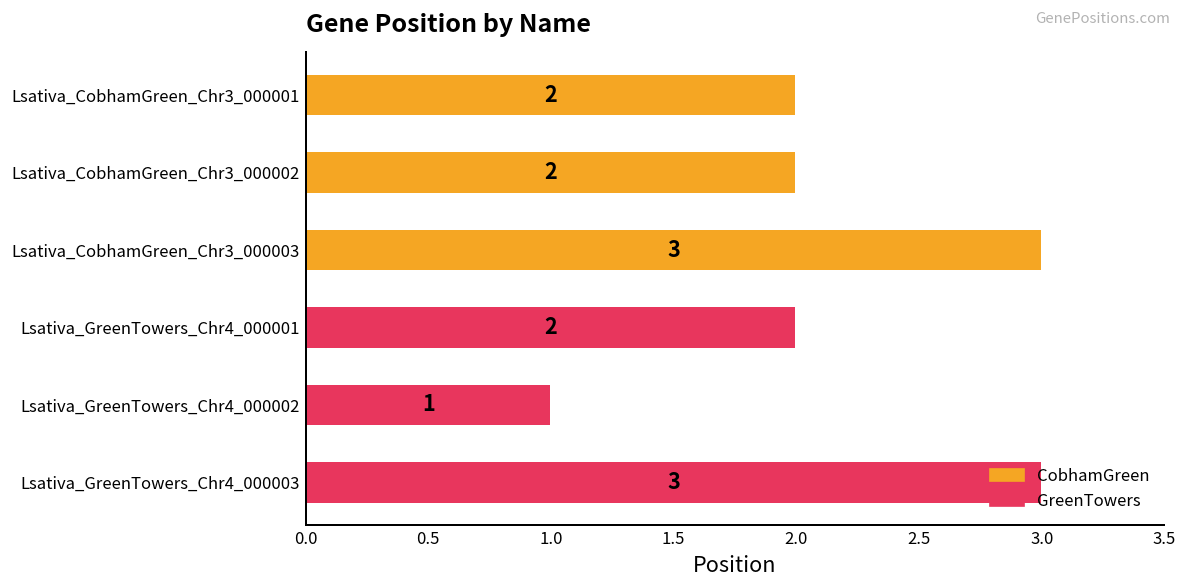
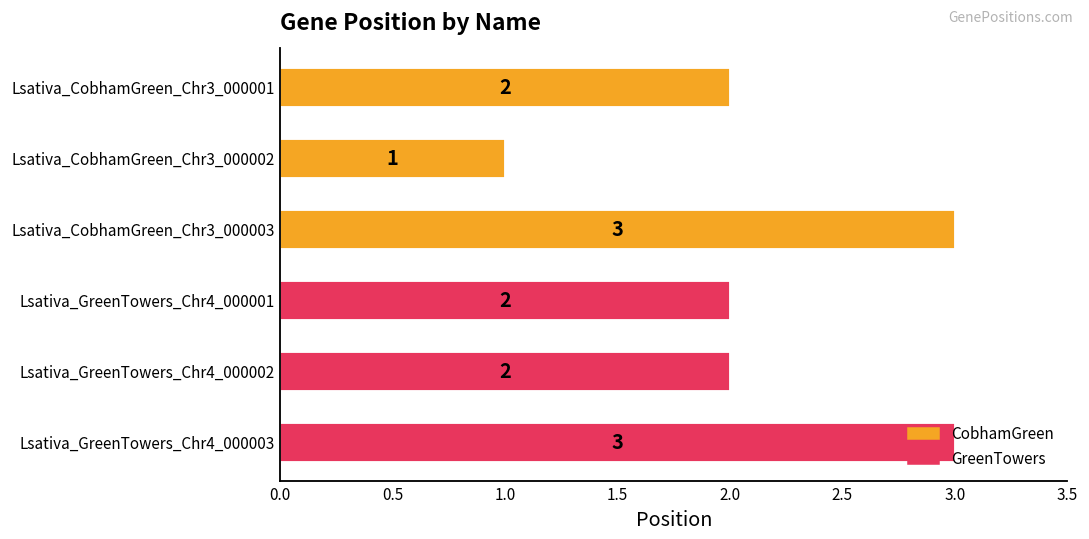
  {
    "Lsativa_CobhamGreen_Chr3_000001": 2,
-   "Lsativa_CobhamGreen_Chr3_000002": 2,
+   "Lsativa_CobhamGreen_Chr3_000002": 1,
    "Lsativa_CobhamGreen_Chr3_000003": 3,
    "Lsativa_GreenTowers_Chr4_000001": 2,
-   "Lsativa_GreenTowers_Chr4_000002": 1,
+   "Lsativa_GreenTowers_Chr4_000002": 2,
    "Lsativa_GreenTowers_Chr4_000003": 3
  }
